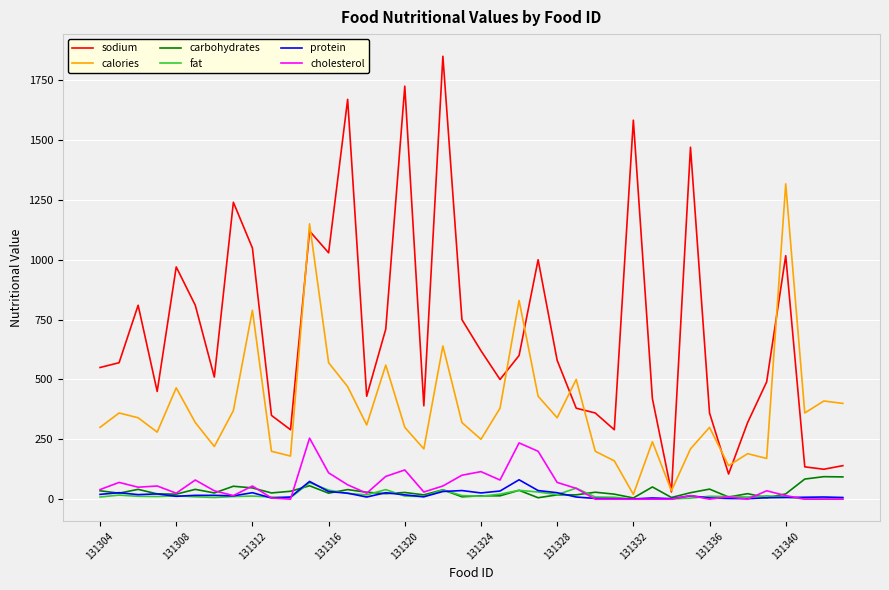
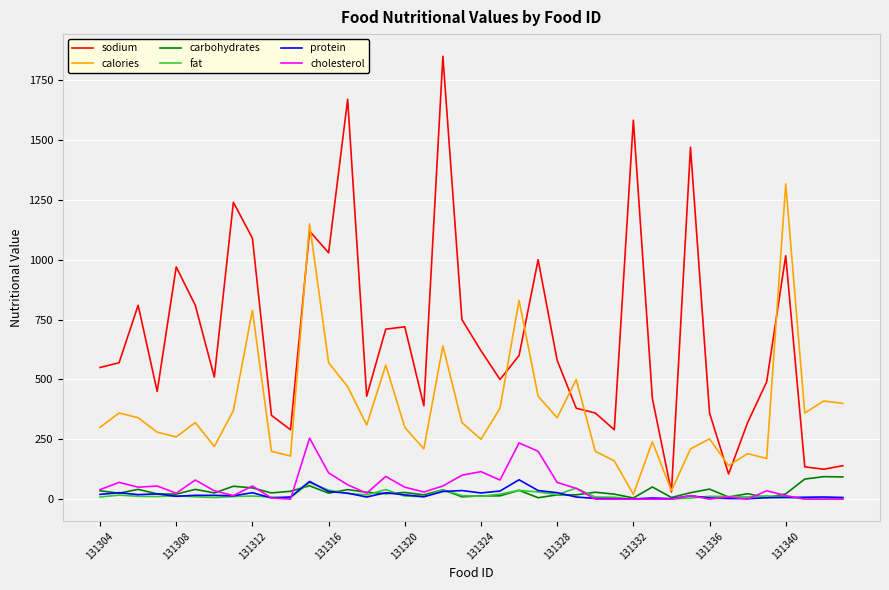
  {
    "sodium": {
      "131304": 550,
      "131308": 970,
-     "131312": 1050,
+     "131312": 1090,
      "131316": 1030,
-     "131320": 1730,
+     "131320": 720,
      "131324": 620,
      "131328": 580,
      "131332": 1580,
      "131336": 360,
      "131340": 1020
    },
    "calories": {
      "131304": 300,
-     "131308": 470,
+     "131308": 260,
      "131312": 790,
      "131316": 570,
      "131320": 300,
      "131324": 250,
      "131328": 340,
      "131332": 20,
-     "131336": 300,
+     "131336": 250,
      "131340": 1320
    },
    "carbohydrates": {
      "131336": 40
    },
    "fat": {
      "131304": 10,
      "131312": 10
    },
    "protein": {
      "131304": 20,
      "131312": 30,
      "131324": 30
    },
    "cholesterol": {
      "131316": 110,
-     "131320": 120,
+     "131320": 50,
      "131324": 120,
      "131328": 70
    }
  }
